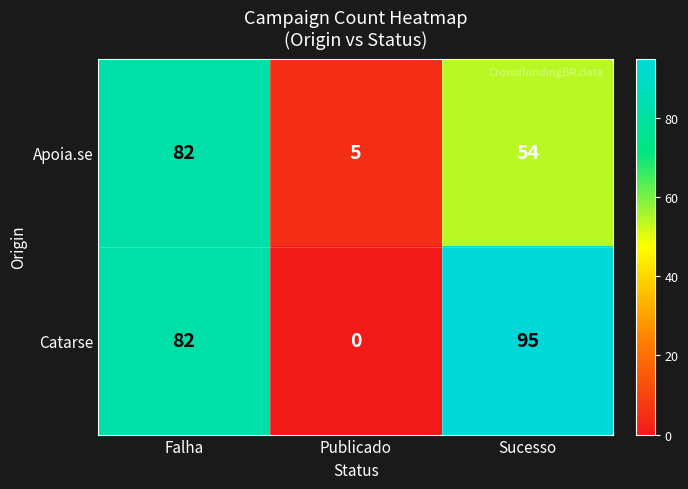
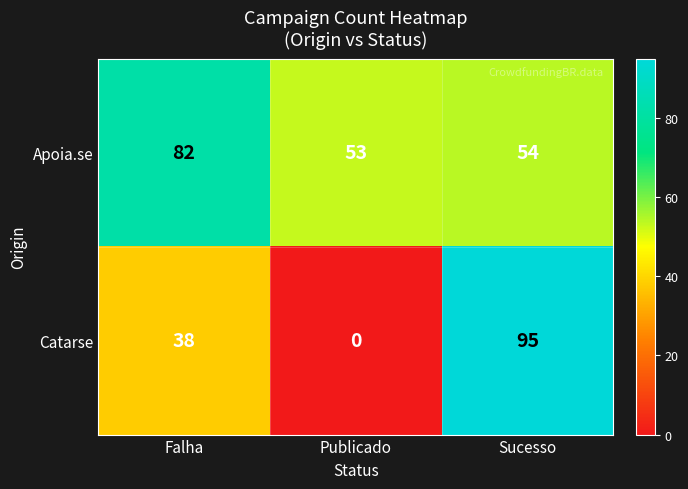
  {
    "Apoia.se": {
      "Falha": 82,
-     "Publicado": 5
+     "Publicado": 53
    },
    "Catarse": {
-     "Falha": 82,
+     "Falha": 38,
      "Publicado": 0,
      "Sucesso": 95
    }
  }
